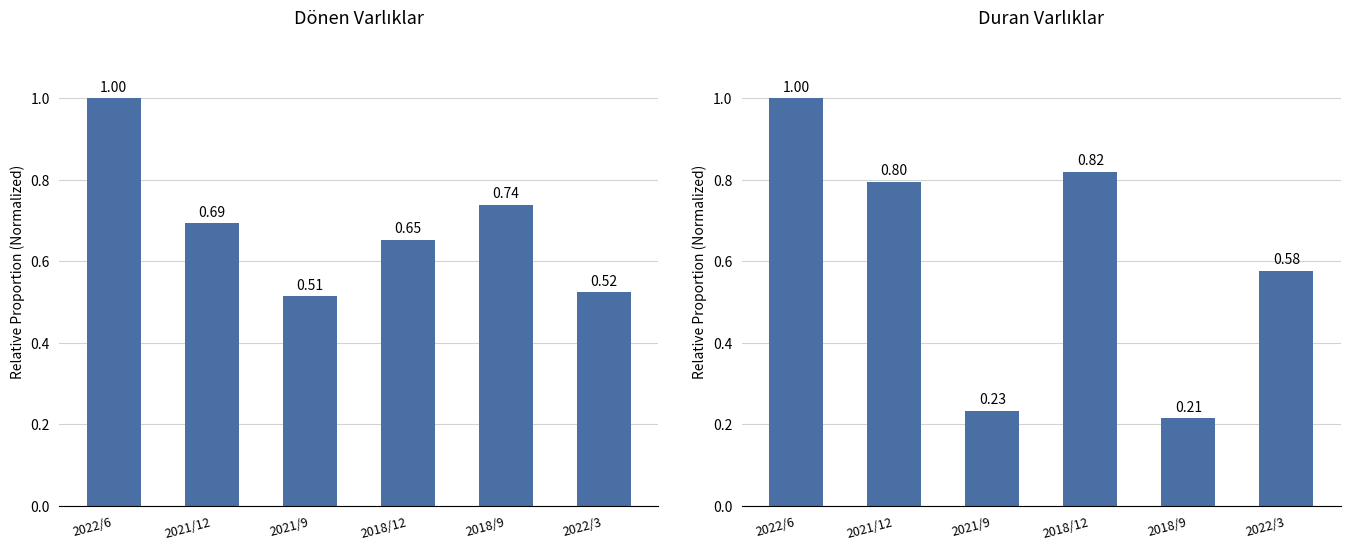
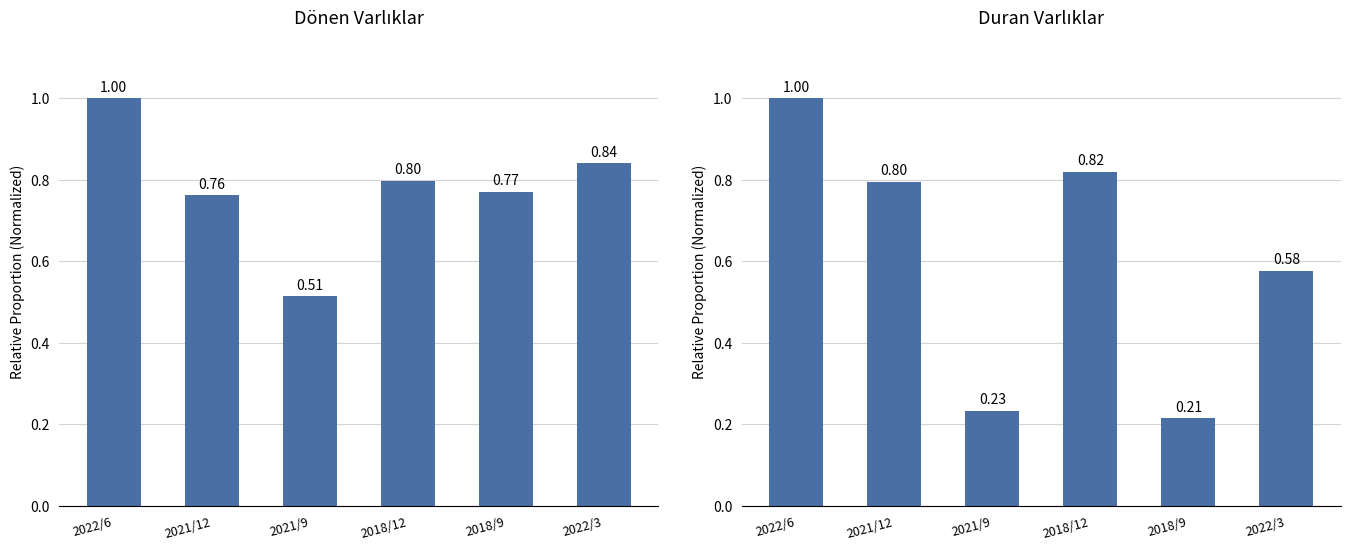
  {
    "Dönen Varlıklar": {
      "2022/6": 1.00,
-     "2021/12": 0.69,
+     "2021/12": 0.76,
      "2021/9": 0.51,
-     "2018/12": 0.65,
-     "2018/9": 0.74,
-     "2022/3": 0.52
+     "2018/12": 0.80,
+     "2018/9": 0.77,
+     "2022/3": 0.84
    },
    "Duran Varlıklar": {
      "2022/6": 1.00,
      "2021/12": 0.80,
      "2021/9": 0.23,
      "2018/12": 0.82,
      "2018/9": 0.21,
      "2022/3": 0.58
    }
  }
